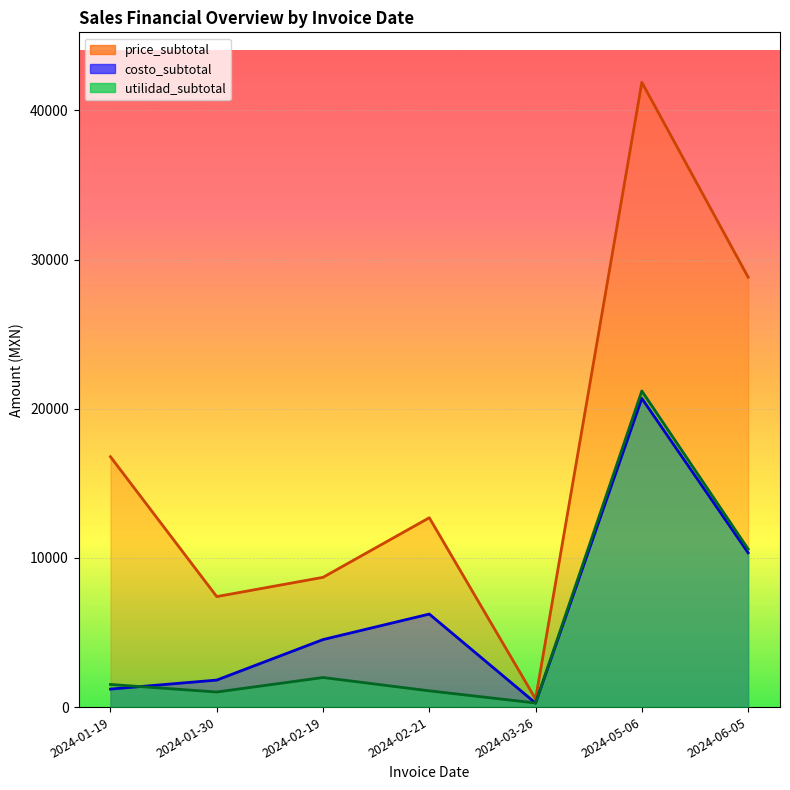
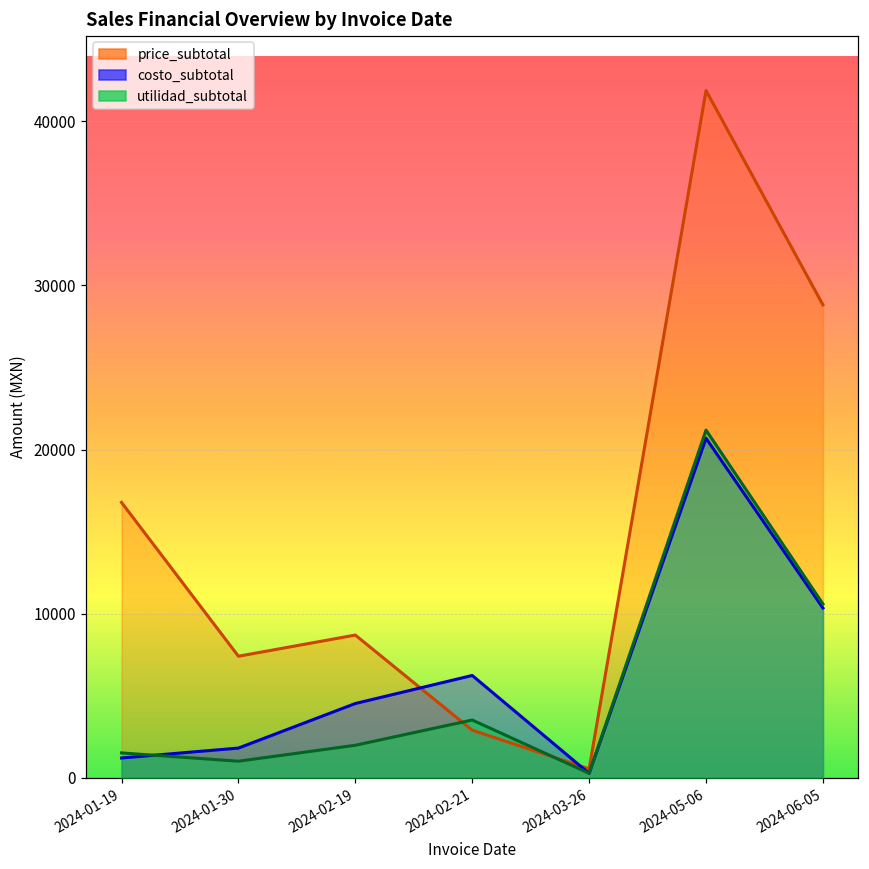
  {
    "costo_subtotal": {
      "2024-01-19": 1200,
      "2024-01-30": 1800,
      "2024-02-19": 4500,
      "2024-02-21": 6200,
      "2024-05-06": 20700,
      "2024-06-05": 10300
    },
    "price_subtotal": {
      "2024-01-19": 16800,
      "2024-01-30": 7400,
      "2024-02-19": 8700,
-     "2024-02-21": 12700,
+     "2024-02-21": 2900,
      "2024-03-26": 500,
      "2024-05-06": 41900,
      "2024-06-05": 28800
    },
    "utilidad_subtotal": {
      "2024-01-19": 1500,
      "2024-01-30": 1000,
      "2024-02-19": 2000,
-     "2024-02-21": 1100,
+     "2024-02-21": 3500,
      "2024-05-06": 21200,
      "2024-06-05": 10600
    }
  }
